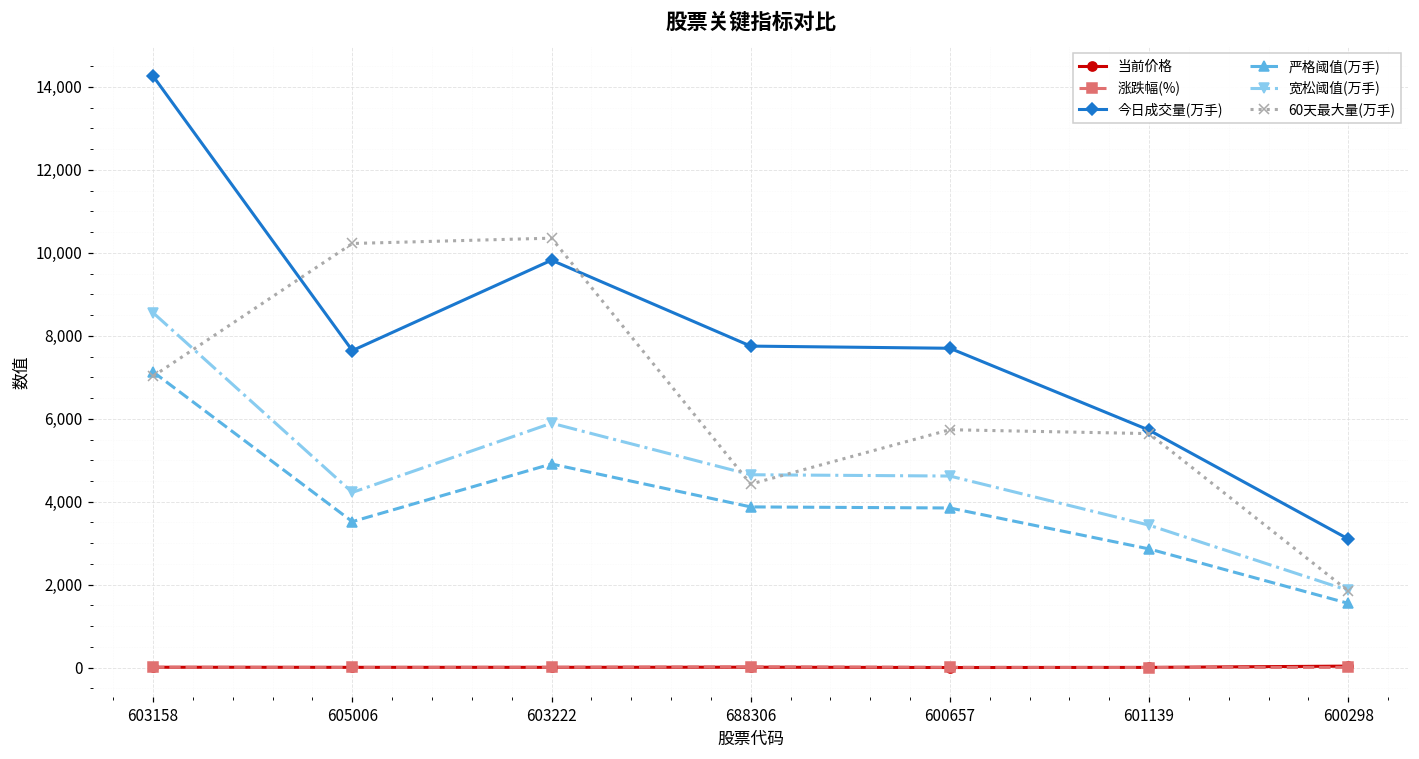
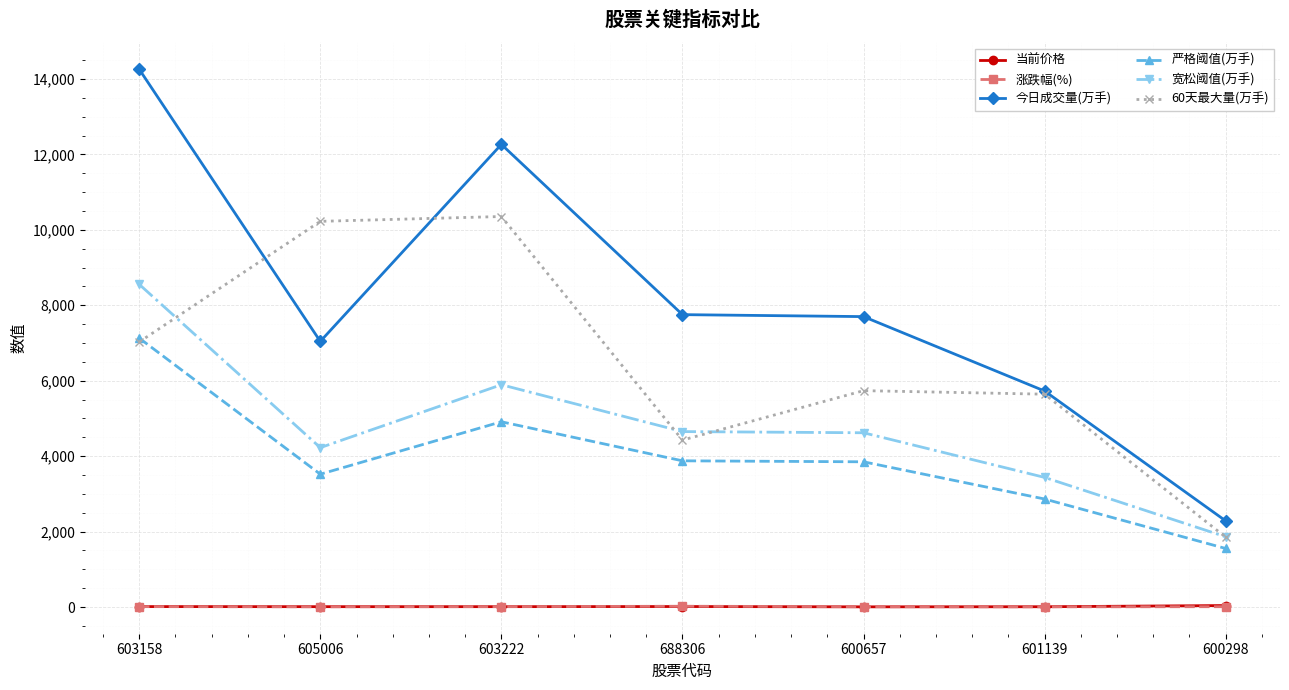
  {
    "今日成交量(万手)": {
      "603158": "14,300",
-     "605006": "7,600",
-     "603222": "9,800",
+     "605006": "7,000",
+     "603222": "12,300",
      "688306": "7,800",
      "600657": "7,700",
      "601139": "5,700",
-     "600298": "3,100"
+     "600298": "2,300"
    },
    "60天最大量(万手)": {
      "603158": "7,000",
      "605006": "10,200",
      "603222": "10,400",
      "688306": "4,400",
      "600657": "5,700",
      "601139": "5,600"
    }
  }
